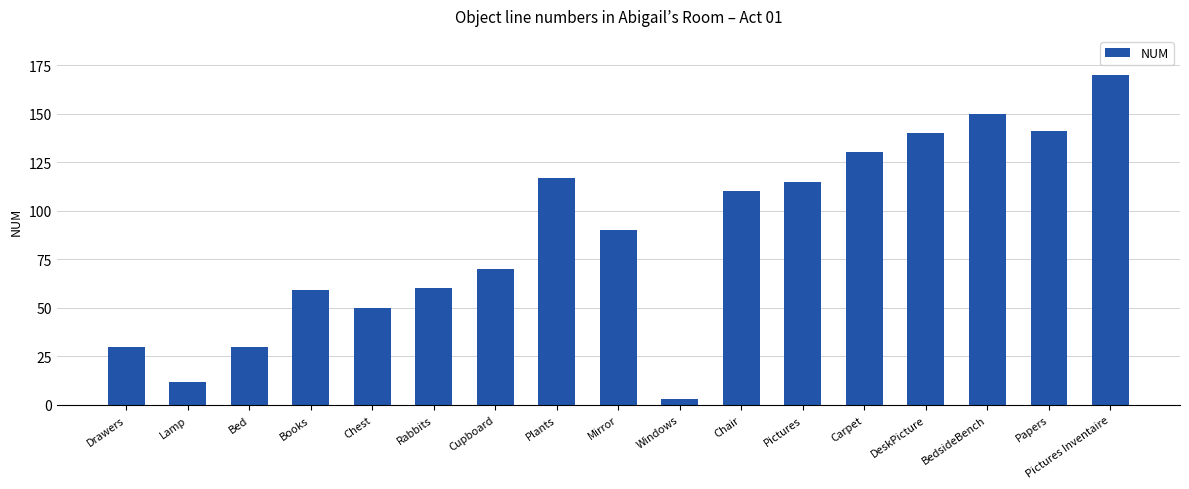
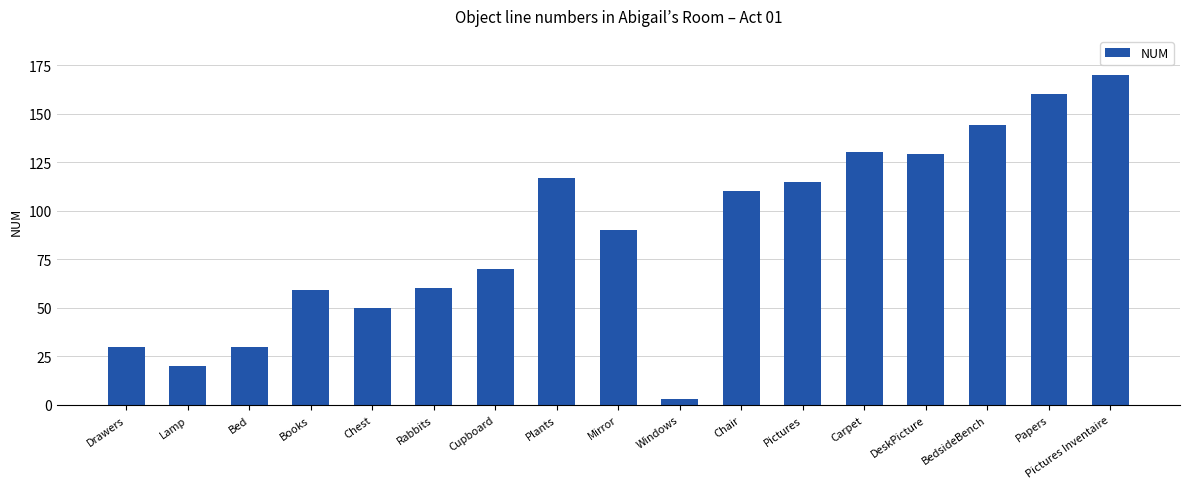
  {
    "Drawers": 30,
-   "Lamp": 12,
+   "Lamp": 20,
    "Bed": 30,
    "Books": 59,
    "Chest": 50,
    "Rabbits": 60,
    "Cupboard": 70,
    "Plants": 117,
    "Mirror": 90,
    "Windows": 3,
    "Chair": 110,
    "Pictures": 115,
    "Carpet": 130,
-   "DeskPicture": 140,
-   "BedsideBench": 150,
-   "Papers": 141,
+   "DeskPicture": 129,
+   "BedsideBench": 144,
+   "Papers": 160,
    "Pictures Inventaire": 170
  }
